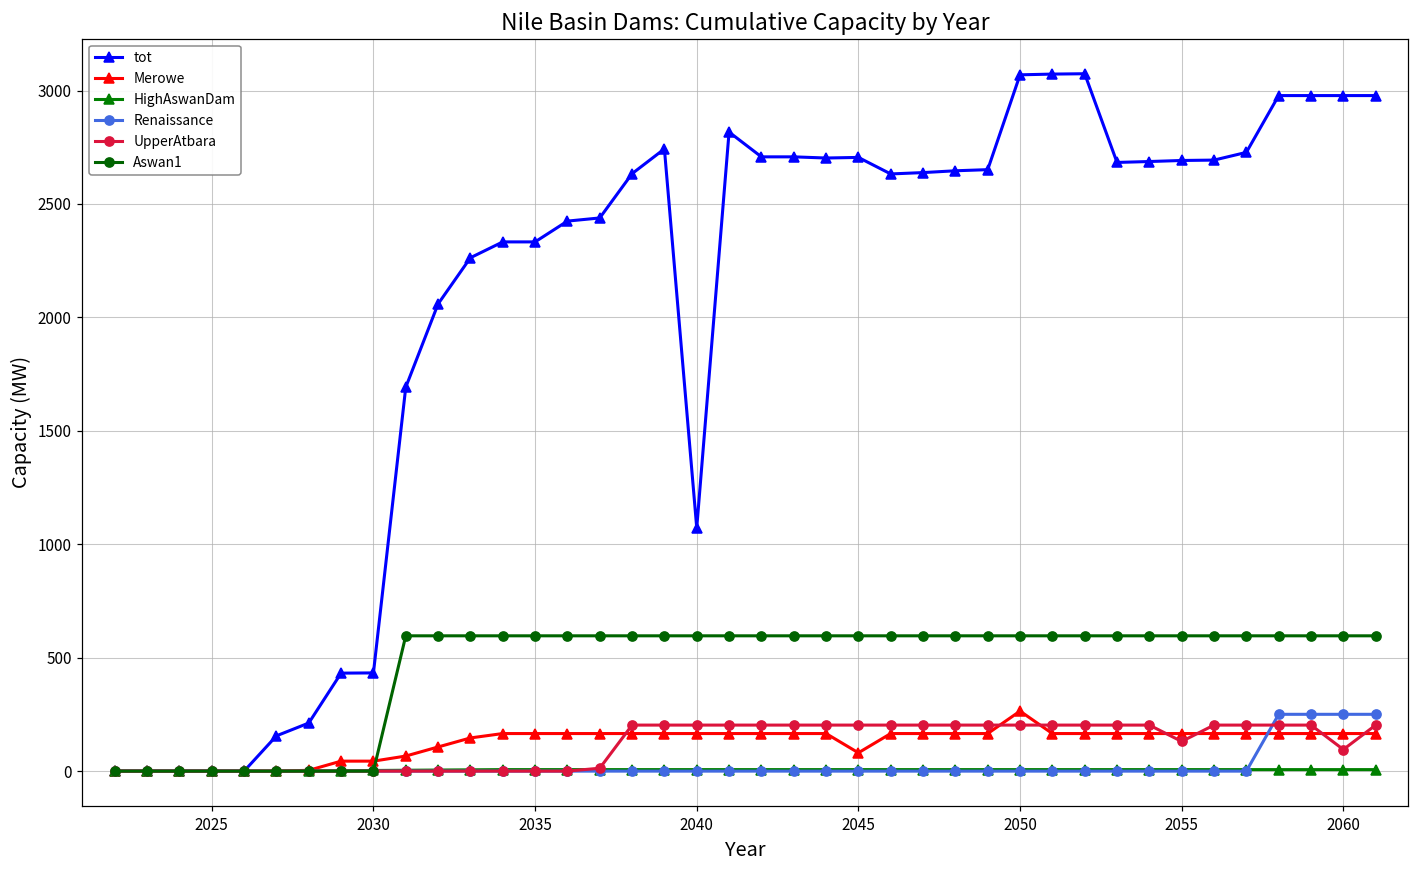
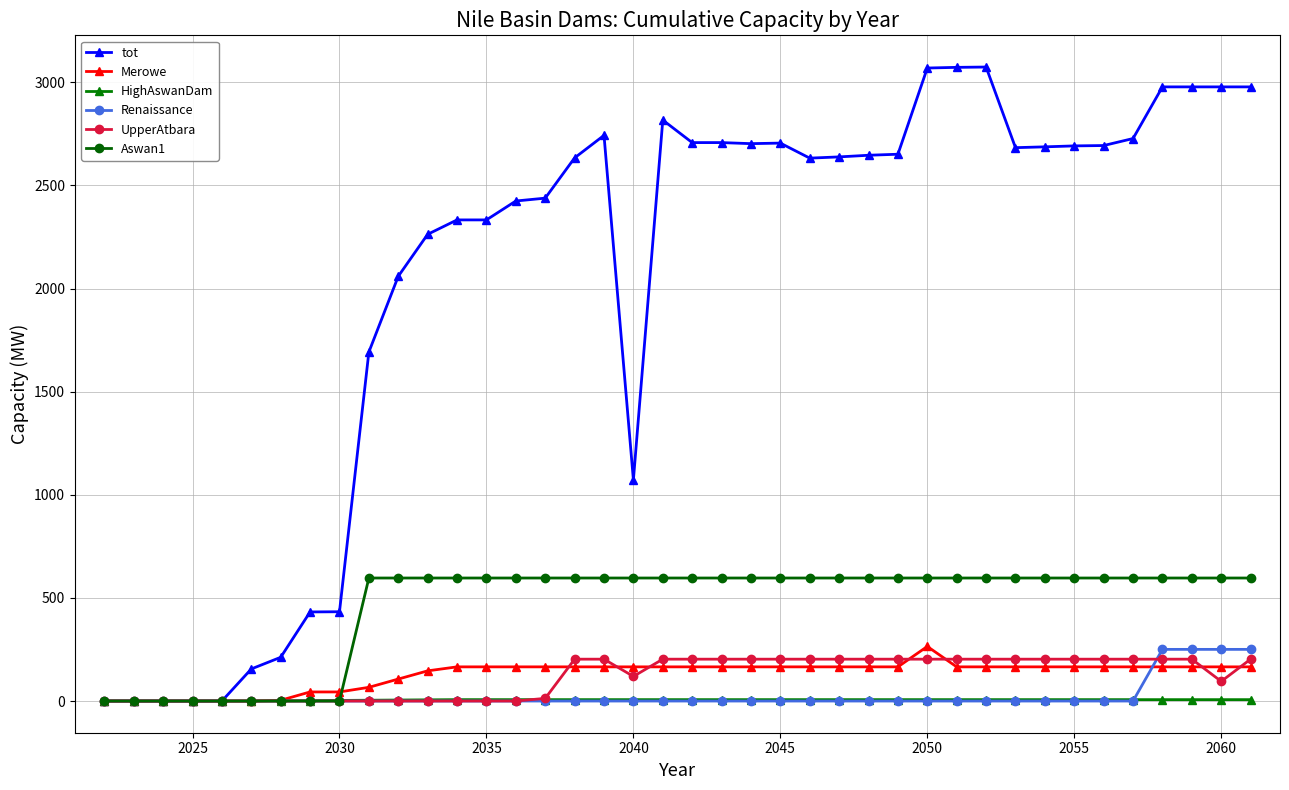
  {
    "tot": {
      "2030": 430,
      "2035": 2330,
      "2040": 1070,
      "2045": 2710,
      "2050": 3070,
      "2055": 2690,
      "2060": 2980
    },
    "Merowe": {
      "2030": 40,
      "2035": 170,
      "2040": 170,
-     "2045": 80,
+     "2045": 170,
      "2050": 260,
      "2055": 170,
      "2060": 170
    },
    "Renaissance": {
      "2060": 250
    },
    "UpperAtbara": {
-     "2040": 200,
+     "2040": 120,
      "2045": 200,
      "2050": 200,
-     "2055": 130,
+     "2055": 200,
      "2060": 100
    }
  }
